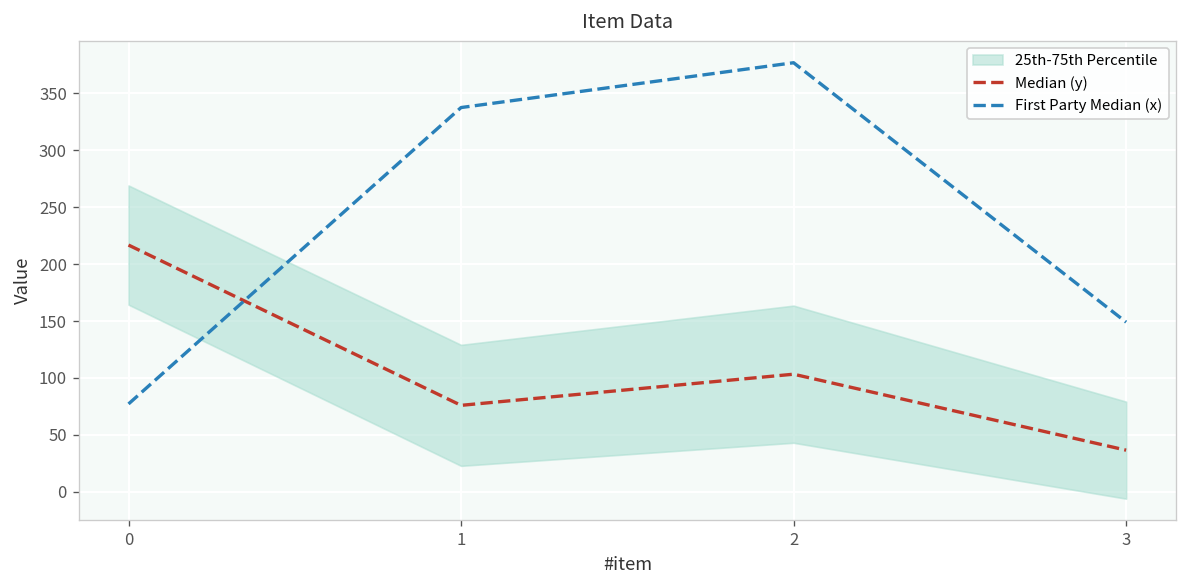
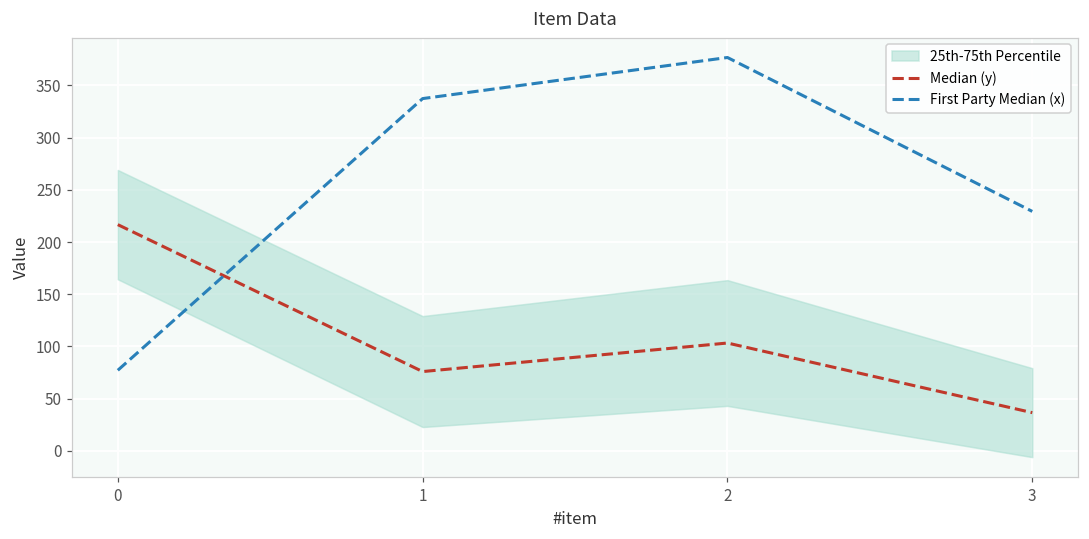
  {
    "Median (y)": {
      "0": 220,
      "1": 80,
      "2": 100,
      "3": 40
    },
    "First Party Median (x)": {
      "0": 80,
      "1": 340,
      "2": 380,
-     "3": 150
+     "3": 230
    }
  }
